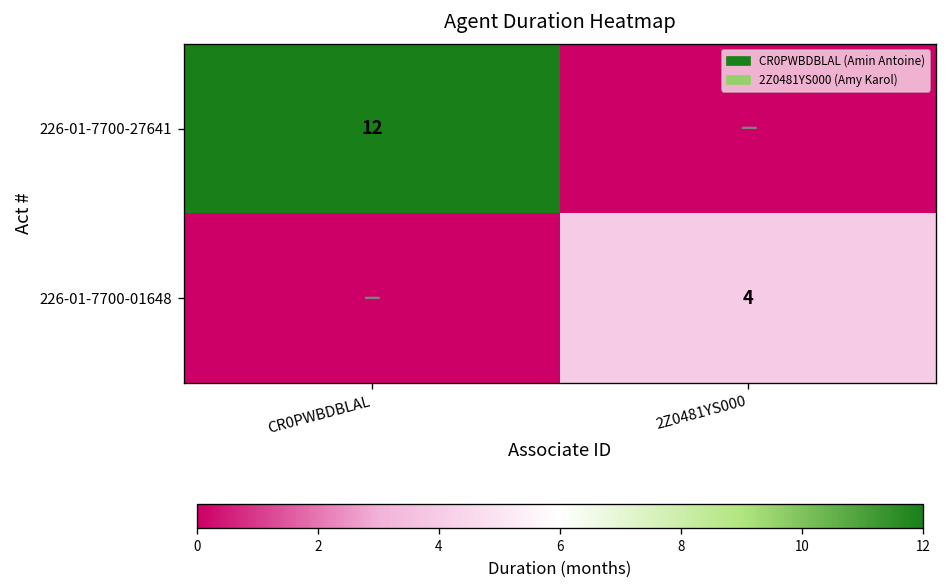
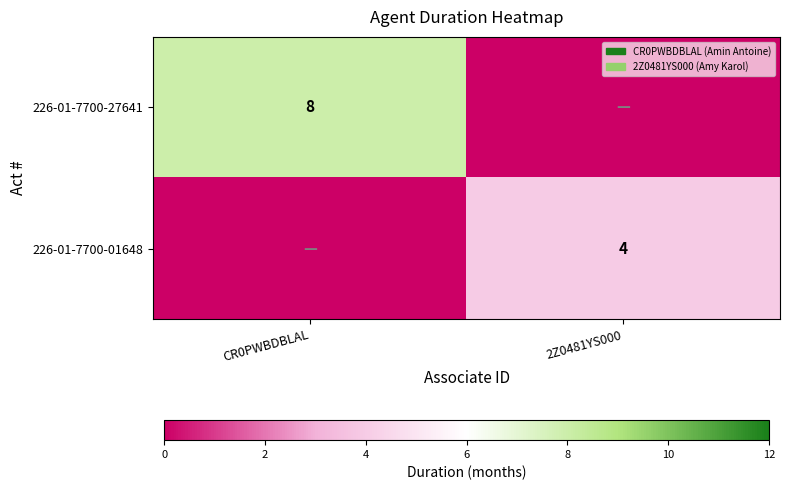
  {
    "226-01-7700-27641": {
-     "CR0PWBDBLAL": 12
+     "CR0PWBDBLAL": 8
    },
    "226-01-7700-01648": {
      "2Z0481YS000": 4
    }
  }
